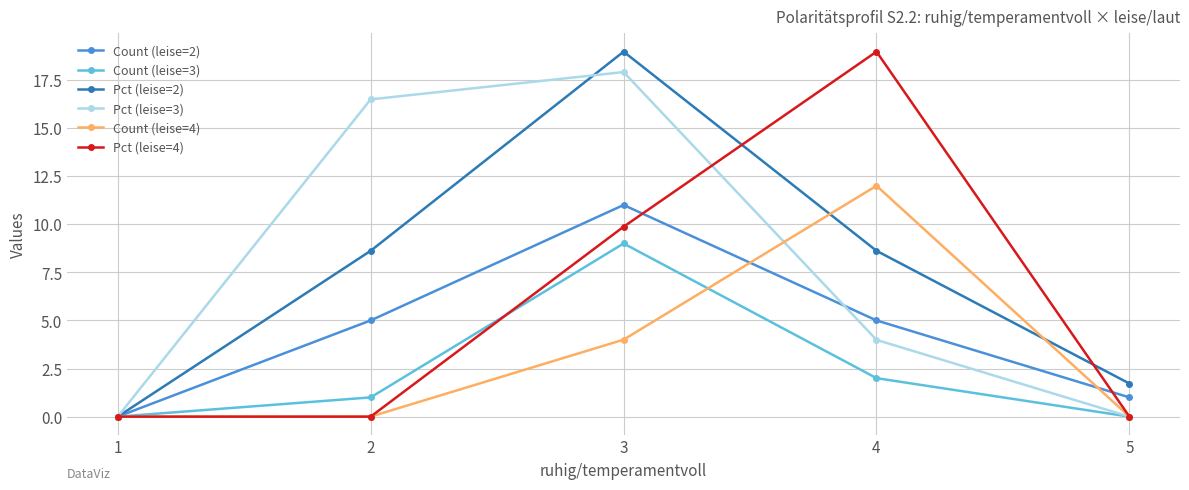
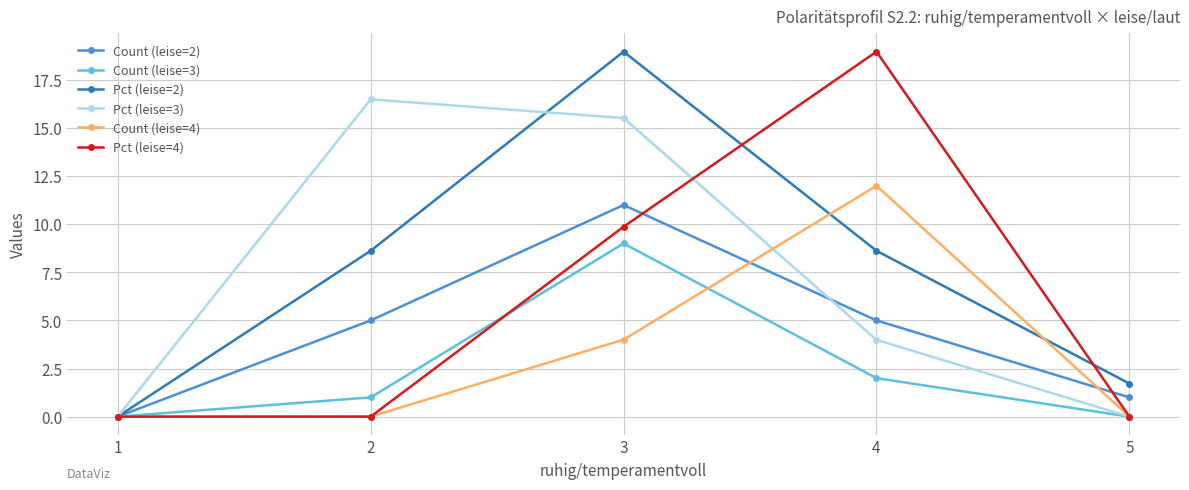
  {
    "Pct (leise=3)": {
      "2": 16.5,
-     "3": 17.9,
+     "3": 15.5,
      "4": 4.0
    },
    "Count (leise=4)": {
      "3": 4.0,
      "4": 12.0
    },
    "Pct (leise=4)": {
      "3": 9.9,
      "4": 19.0
    }
  }
